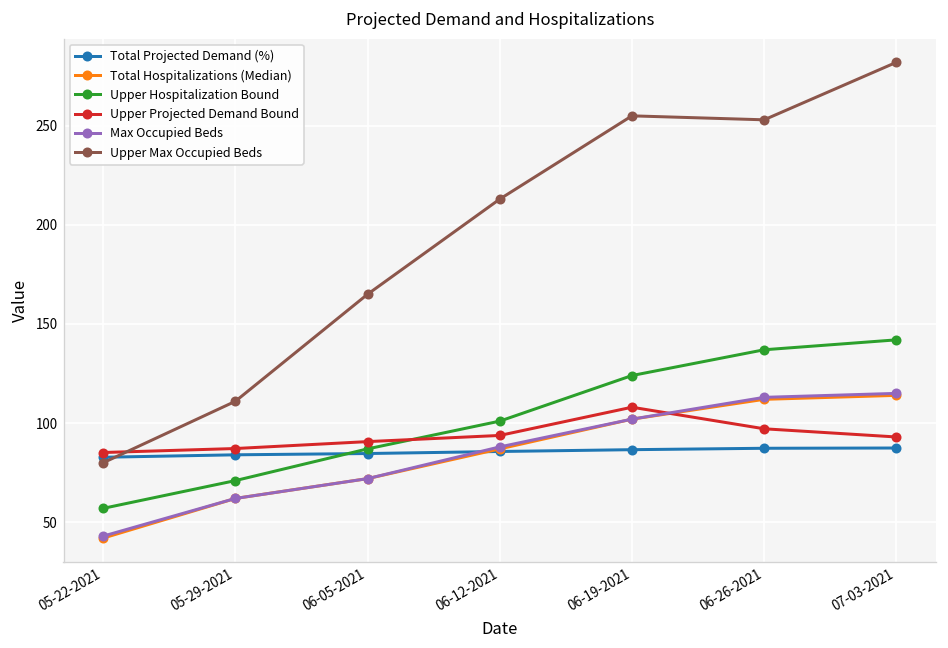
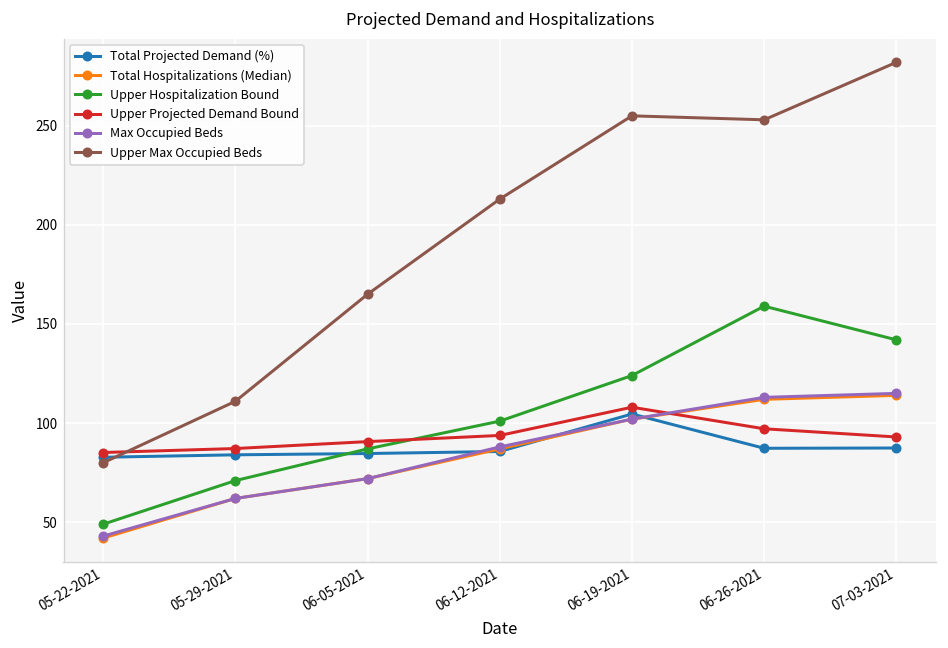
  {
    "Total Projected Demand (%)": {
      "05-22-2021": 83,
      "05-29-2021": 84,
      "06-05-2021": 85,
-     "06-19-2021": 87,
+     "06-19-2021": 105,
      "06-26-2021": 87,
      "07-03-2021": 87
    },
    "Upper Hospitalization Bound": {
-     "05-22-2021": 57,
+     "05-22-2021": 49,
      "05-29-2021": 71,
      "06-05-2021": 87,
      "06-12-2021": 101,
      "06-19-2021": 124,
-     "06-26-2021": 137,
+     "06-26-2021": 159,
      "07-03-2021": 142
    },
    "Upper Projected Demand Bound": {
      "05-22-2021": 85,
      "05-29-2021": 87,
      "06-05-2021": 91,
      "06-12-2021": 94,
      "06-19-2021": 108,
      "06-26-2021": 97,
      "07-03-2021": 93
    },
    "Upper Max Occupied Beds": {
      "05-22-2021": 80,
      "05-29-2021": 111,
      "06-05-2021": 165,
      "06-12-2021": 213,
      "06-19-2021": 255,
      "06-26-2021": 253,
      "07-03-2021": 282
    }
  }
